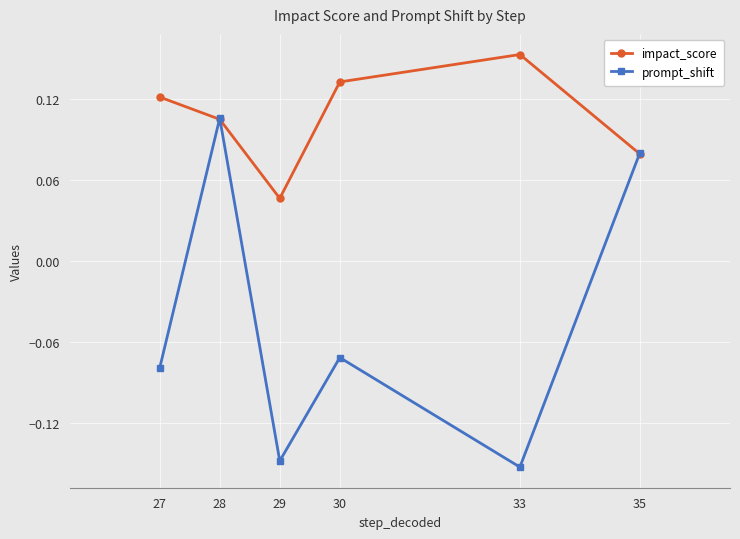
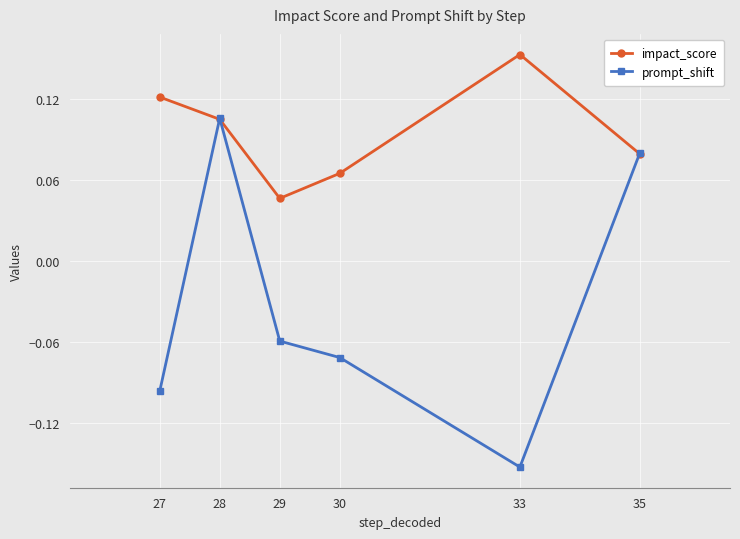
  {
    "impact_score": {
      "27": 0.122,
      "29": 0.047,
-     "30": 0.133,
+     "30": 0.065,
      "33": 0.153
    },
    "prompt_shift": {
-     "27": -0.079,
-     "29": -0.148,
+     "27": -0.097,
+     "29": -0.059,
      "30": -0.072,
      "33": -0.153
    }
  }
